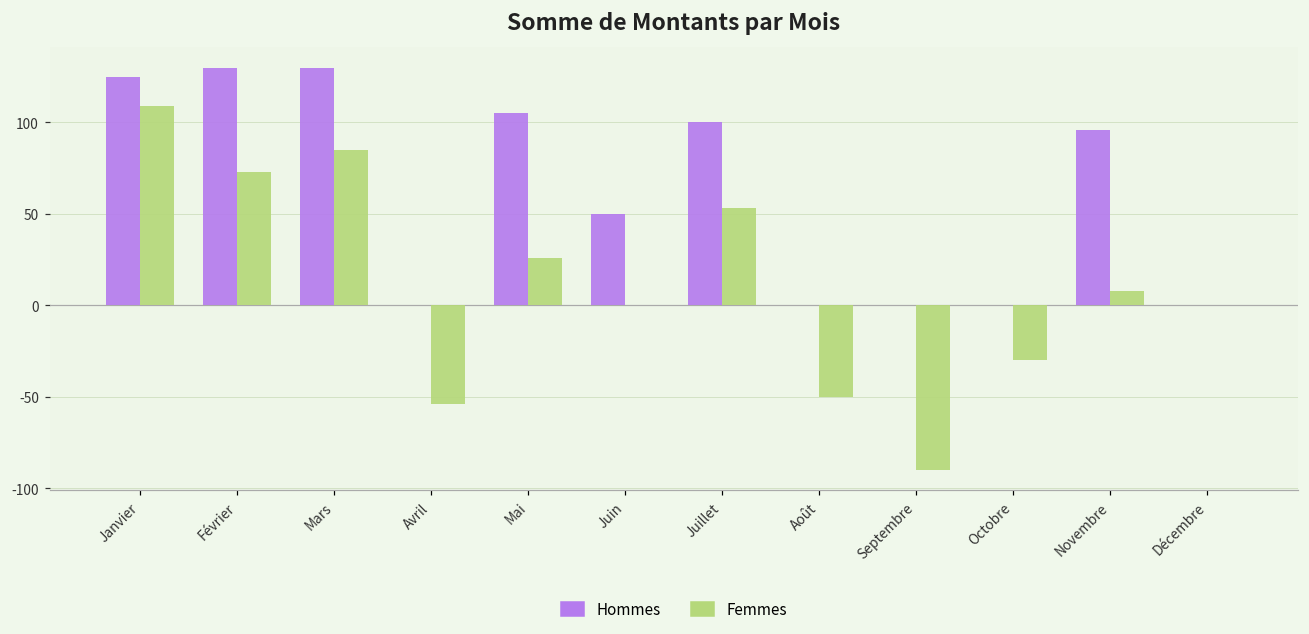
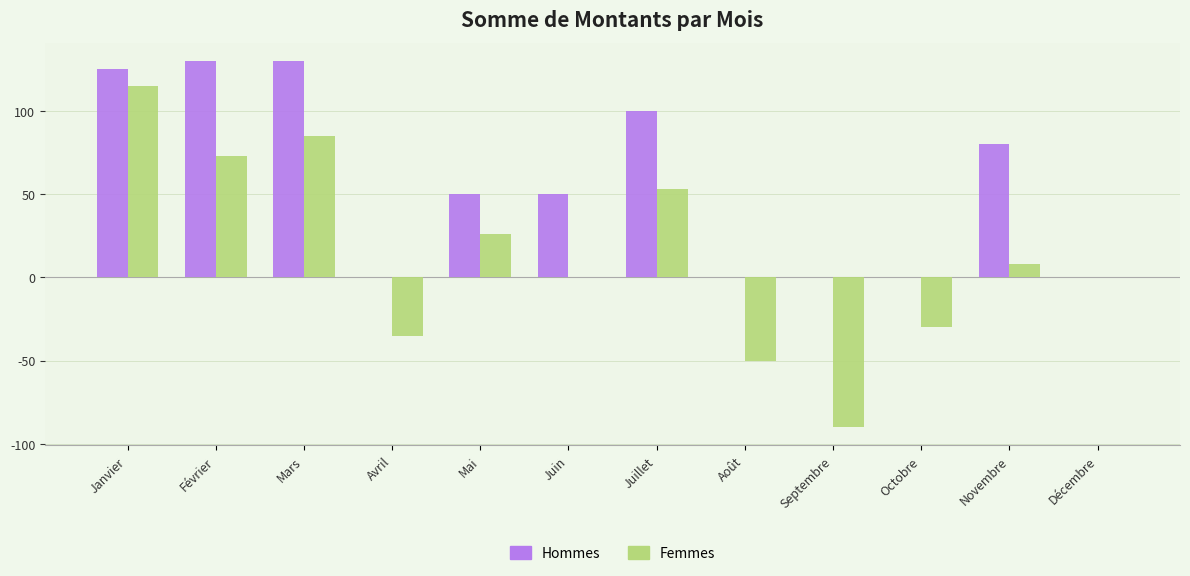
  {
    "Hommes": {
      "Janvier": 125,
      "Février": 130,
      "Mars": 130,
      "Avril": 0,
-     "Mai": 105,
+     "Mai": 50,
      "Juin": 50,
      "Juillet": 100,
      "Août": 0,
      "Septembre": 0,
      "Octobre": 0,
-     "Novembre": 96,
+     "Novembre": 80,
      "Décembre": 0
    },
    "Femmes": {
-     "Janvier": 109,
+     "Janvier": 115,
      "Février": 73,
      "Mars": 85,
-     "Avril": -54,
+     "Avril": -35,
      "Mai": 26,
      "Juin": 0,
      "Juillet": 53,
      "Août": -50,
      "Septembre": -90,
      "Octobre": -30,
      "Novembre": 8,
      "Décembre": 0
    }
  }
